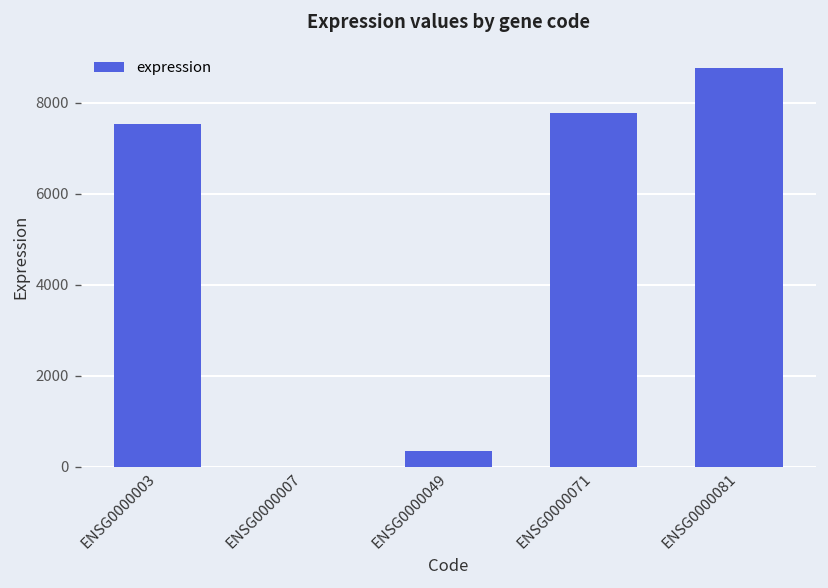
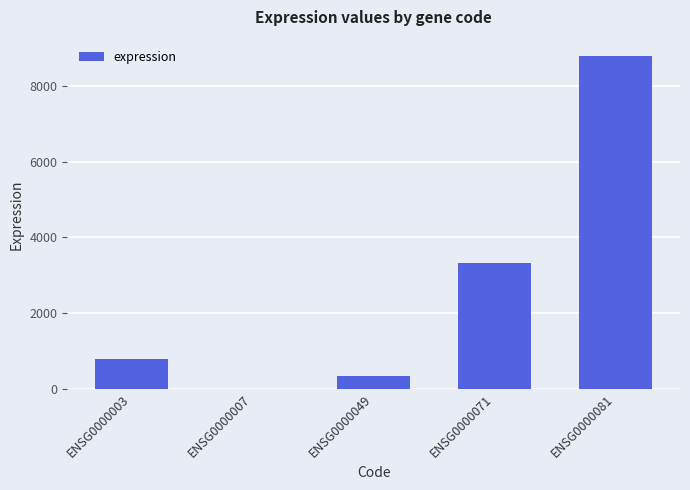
  {
-   "ENSG0000003": 7500,
+   "ENSG0000003": 800,
    "ENSG0000007": 0,
    "ENSG0000049": 300,
-   "ENSG0000071": 7800,
+   "ENSG0000071": 3300,
    "ENSG0000081": 8800
  }
